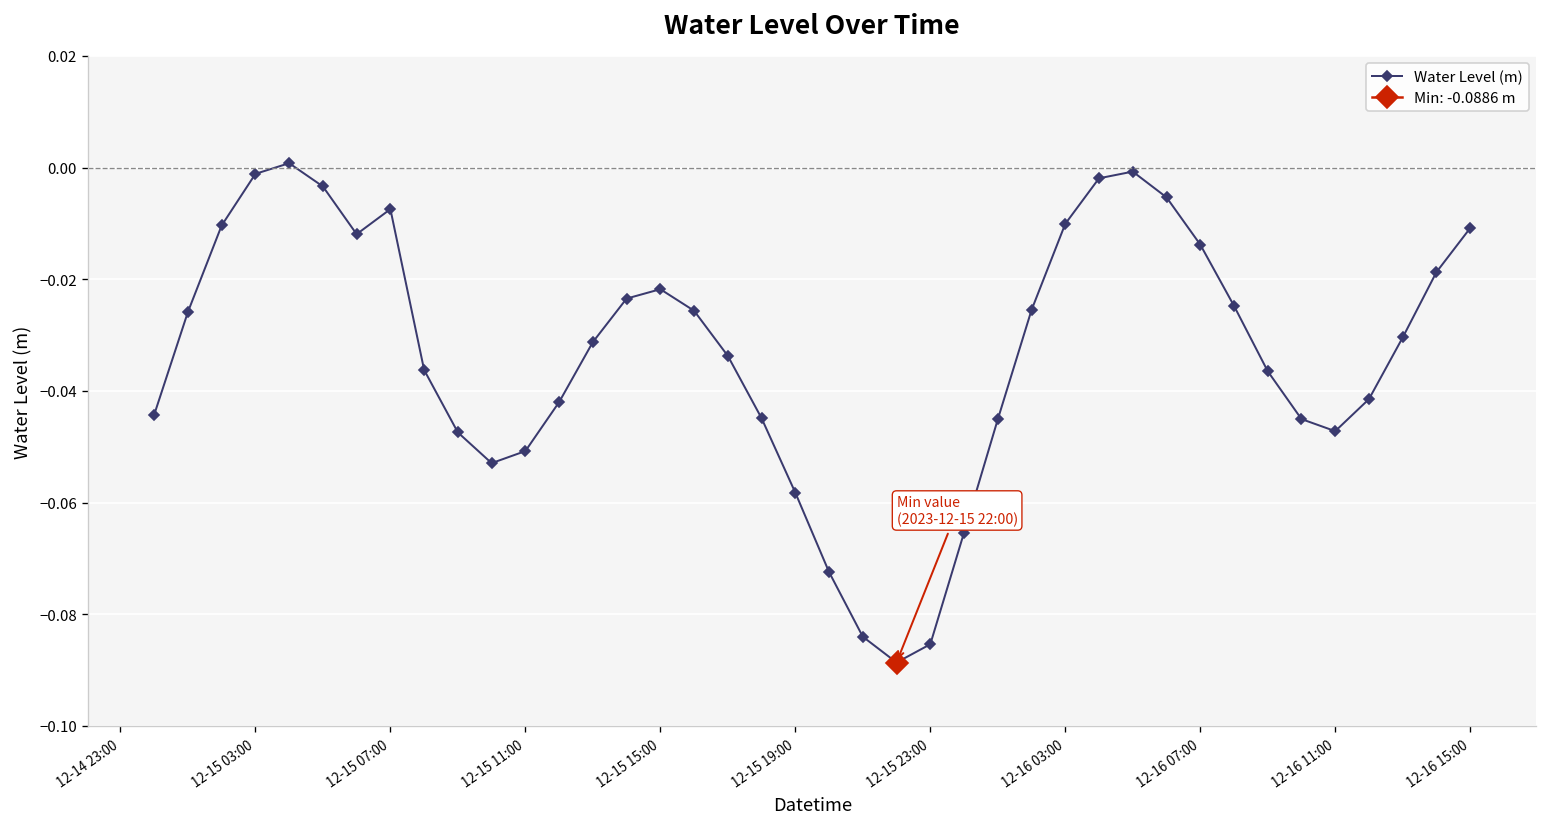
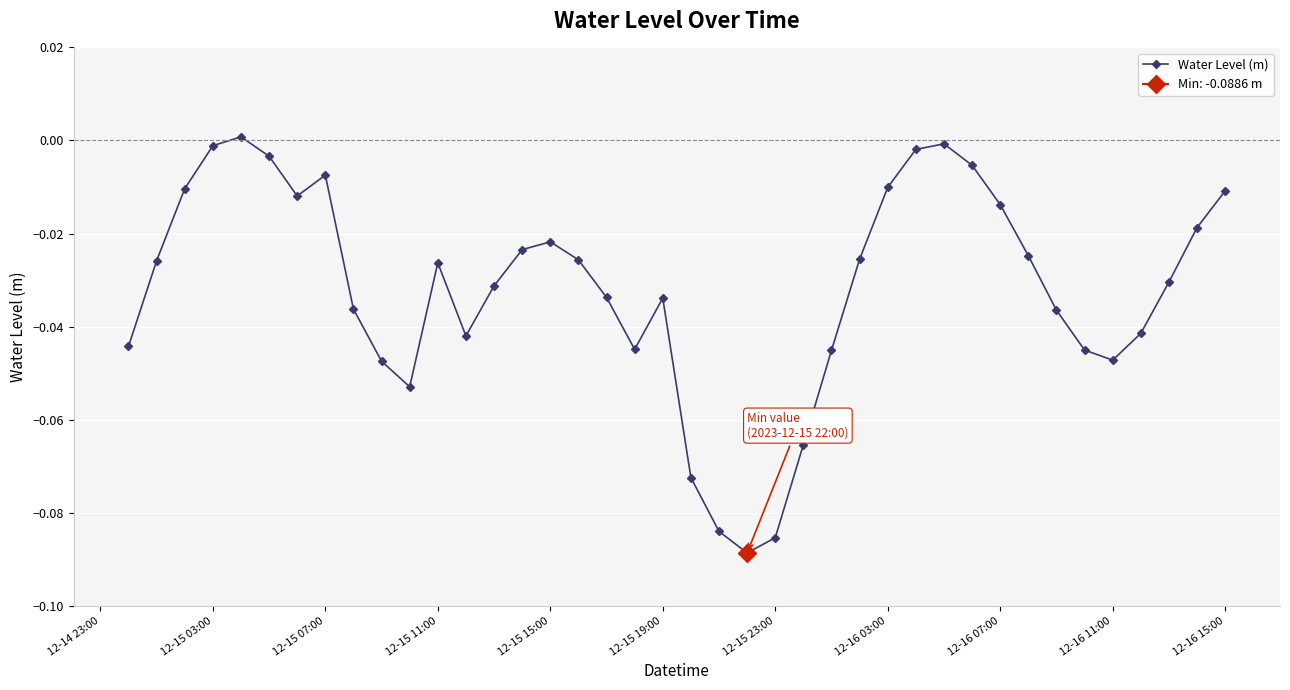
  {
    "Water Level (m)": {
      "12-15 03:00": -0.001,
      "12-15 07:00": -0.007,
-     "12-15 11:00": -0.051,
+     "12-15 11:00": -0.026,
      "12-15 15:00": -0.022,
-     "12-15 19:00": -0.058,
+     "12-15 19:00": -0.034,
      "12-16 03:00": -0.010,
      "12-16 07:00": -0.014,
      "12-16 11:00": -0.047,
      "12-16 15:00": -0.011
    }
  }
